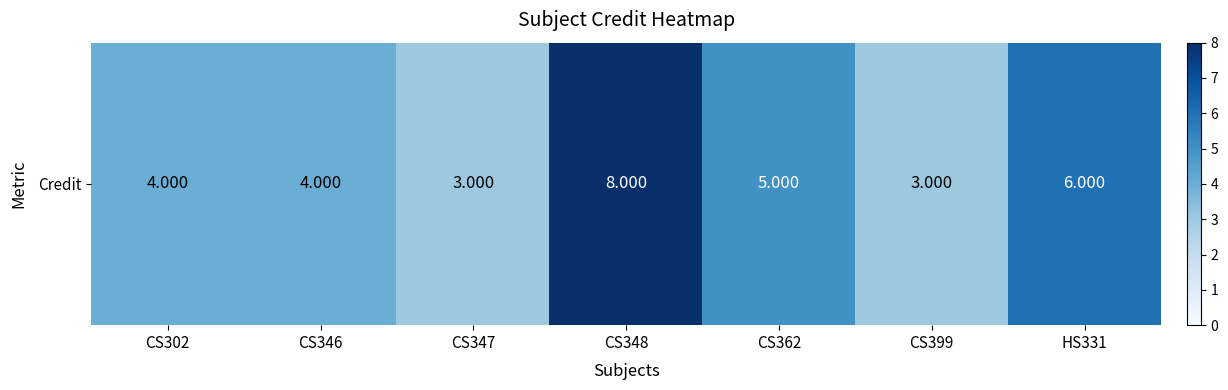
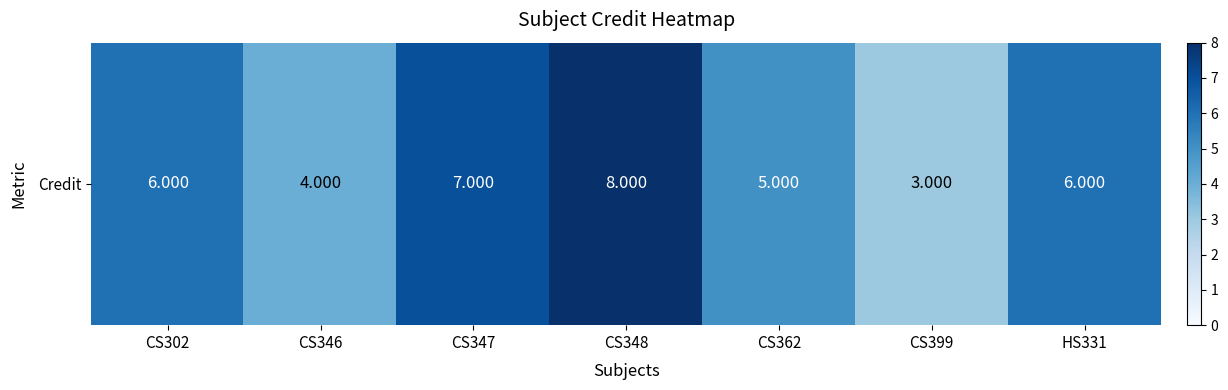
  {
    "Credit": {
-     "CS302": 4.000,
+     "CS302": 6.000,
      "CS346": 4.000,
-     "CS347": 3.000,
+     "CS347": 7.000,
      "CS348": 8.000,
      "CS362": 5.000,
      "CS399": 3.000,
      "HS331": 6.000
    }
  }
